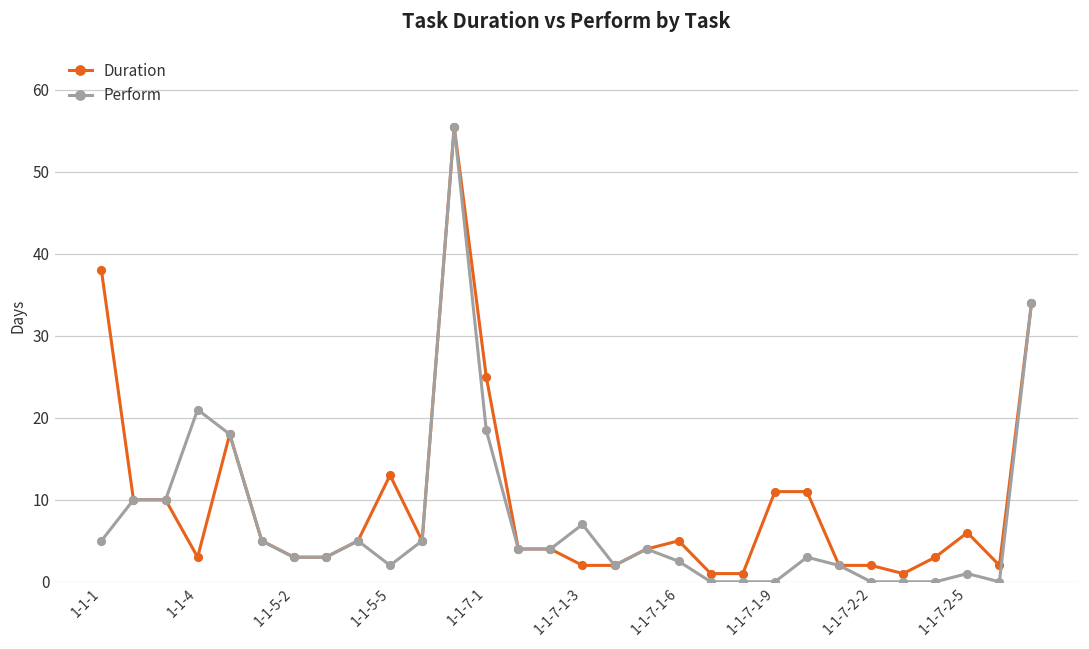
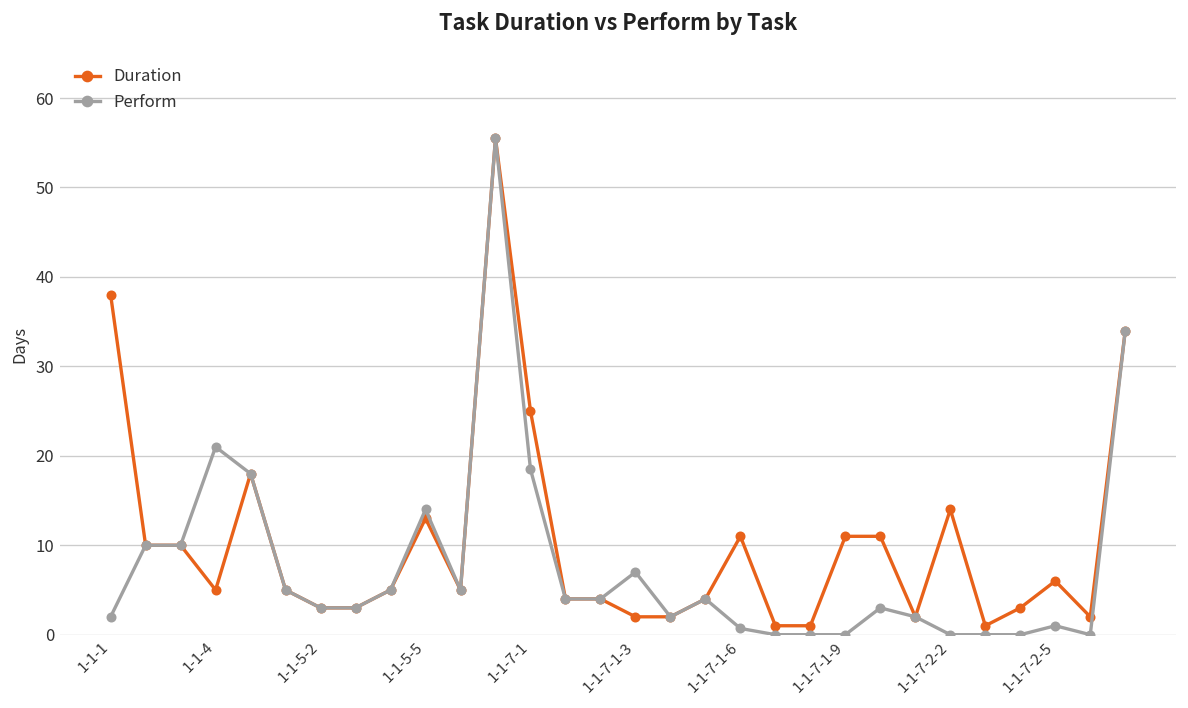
  {
    "Duration": {
      "1-1-1": 38,
-     "1-1-4": 3,
+     "1-1-4": 5,
      "1-1-5-5": 13,
      "1-1-7-1": 25,
      "1-1-7-1-3": 2,
-     "1-1-7-1-6": 5,
+     "1-1-7-1-6": 11,
      "1-1-7-1-9": 11,
-     "1-1-7-2-2": 2,
+     "1-1-7-2-2": 14,
      "1-1-7-2-5": 6
    },
    "Perform": {
-     "1-1-1": 5,
+     "1-1-1": 2,
      "1-1-4": 21,
-     "1-1-5-5": 2,
+     "1-1-5-5": 14,
      "1-1-7-1": 19,
      "1-1-7-1-3": 7,
-     "1-1-7-1-6": 3,
+     "1-1-7-1-6": 1,
      "1-1-7-1-9": 0,
      "1-1-7-2-2": 0,
      "1-1-7-2-5": 1
    }
  }
